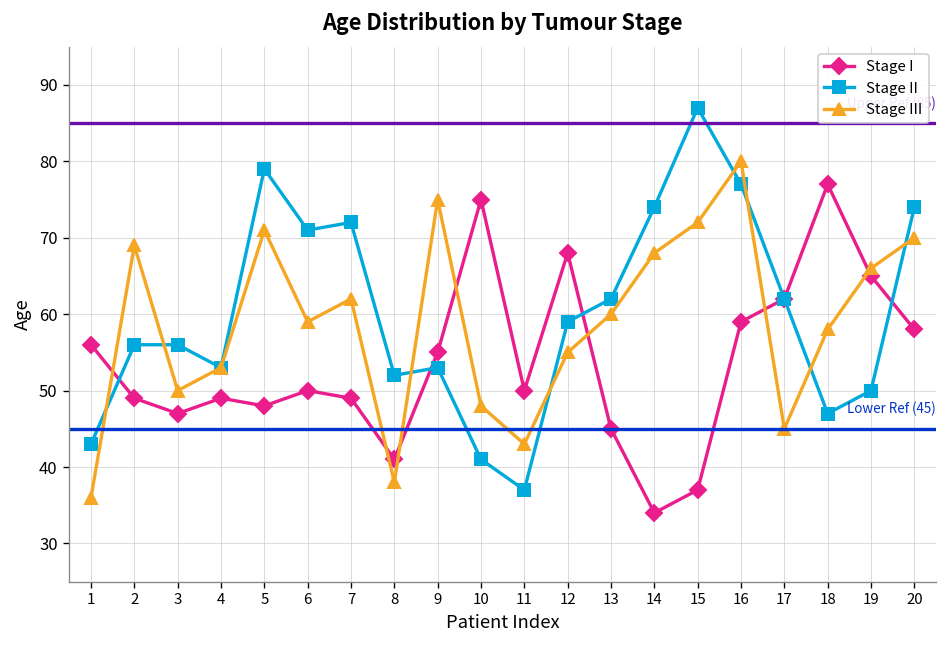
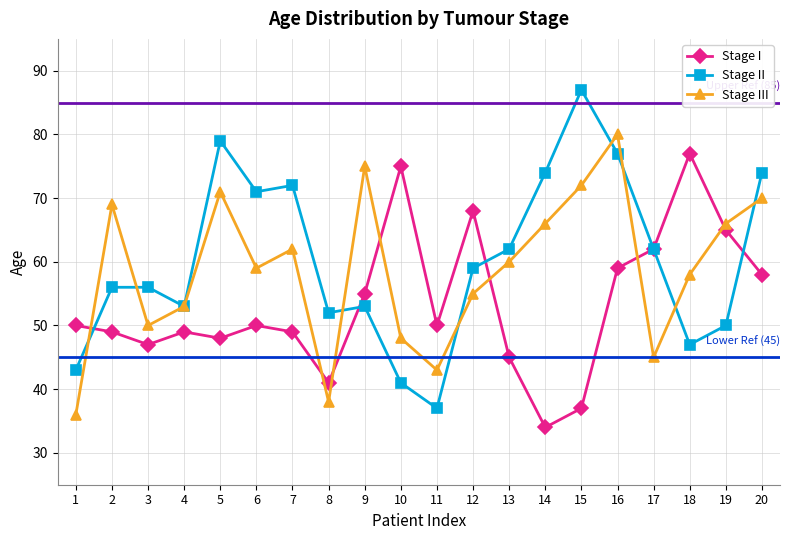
  {
    "Stage I": {
-     "1": 56,
+     "1": 50,
      "2": 49,
      "3": 47,
      "4": 49,
      "5": 48,
      "6": 50,
      "7": 49,
      "8": 41,
      "9": 55,
      "10": 75,
      "11": 50,
      "12": 68,
      "13": 45,
      "14": 34,
      "15": 37,
      "16": 59,
      "18": 77,
      "19": 65,
      "20": 58
    },
    "Stage II": {
      "1": 43,
      "2": 56,
      "3": 56,
      "5": 79,
      "6": 71,
      "7": 72,
      "8": 52,
      "9": 53,
      "10": 41,
      "11": 37,
      "12": 59,
      "13": 62,
      "14": 74,
      "15": 87,
      "16": 77,
      "18": 47,
      "20": 74
    },
    "Stage III": {
      "1": 36,
      "2": 69,
      "3": 50,
      "5": 71,
      "6": 59,
      "7": 62,
      "8": 38,
      "9": 75,
      "10": 48,
      "11": 43,
      "12": 55,
      "13": 60,
-     "14": 68,
+     "14": 66,
      "15": 72,
      "16": 80,
      "17": 45,
      "18": 58,
      "19": 66,
      "20": 70
    }
  }
